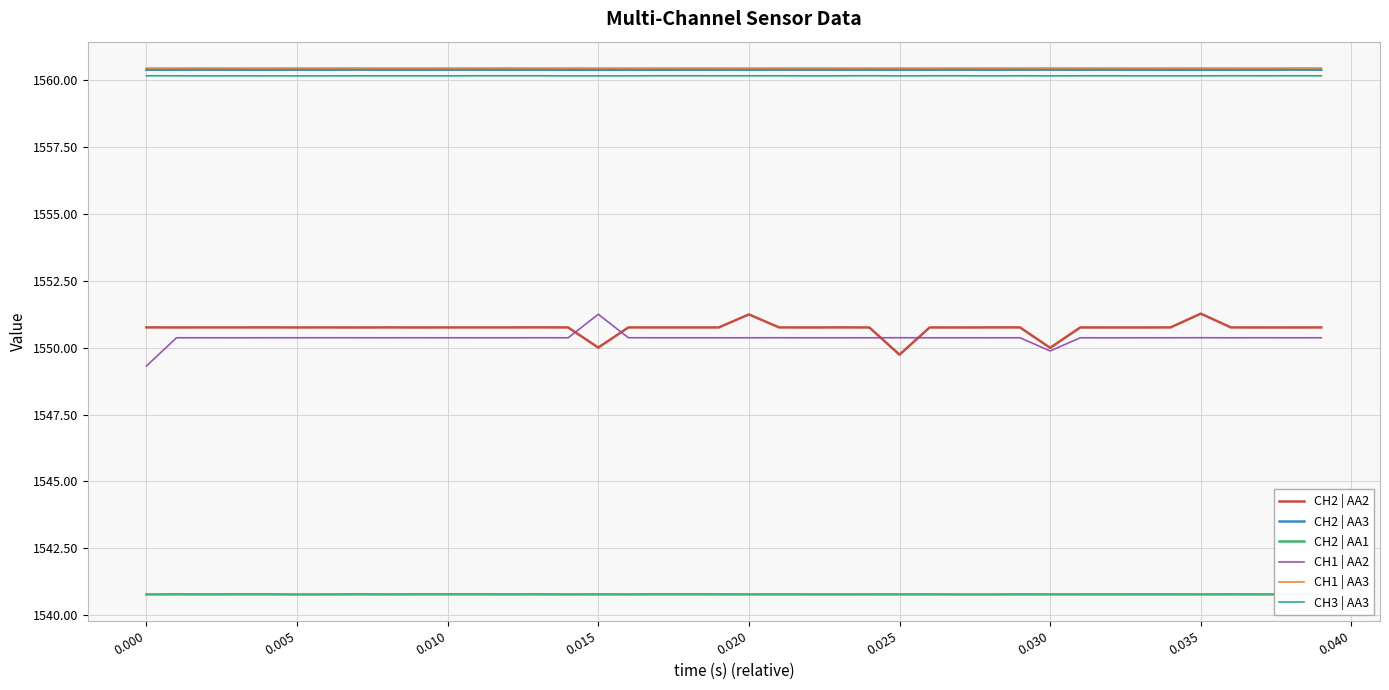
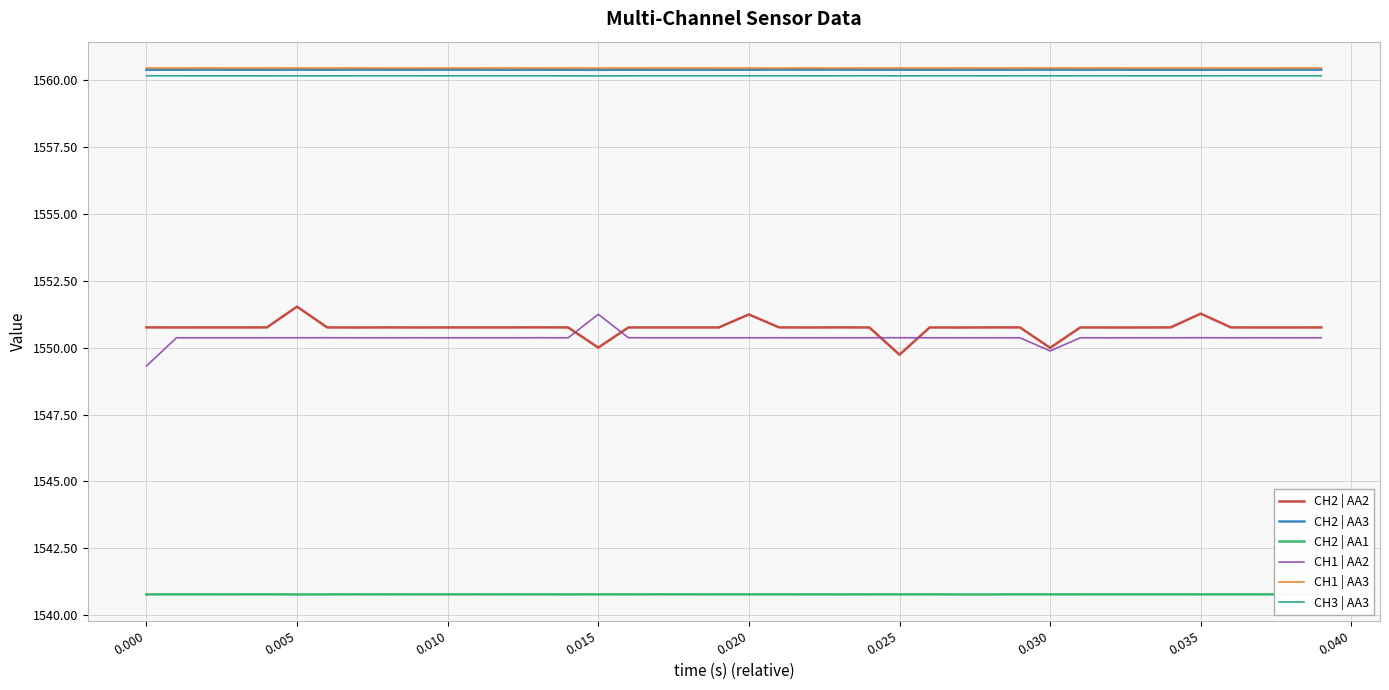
  {
    "CH2 | AA2": {
      "0.000": 1550.8,
-     "0.005": 1550.8,
+     "0.005": 1551.5,
      "0.010": 1550.8,
      "0.015": 1550.0,
      "0.020": 1551.2,
      "0.025": 1549.7,
      "0.030": 1550.0,
      "0.035": 1551.3
    },
    "CH1 | AA2": {
      "0.000": 1549.3,
      "0.005": 1550.4,
      "0.010": 1550.4,
      "0.015": 1551.3,
      "0.020": 1550.4,
      "0.025": 1550.4,
      "0.030": 1549.9,
      "0.035": 1550.4
    }
  }
